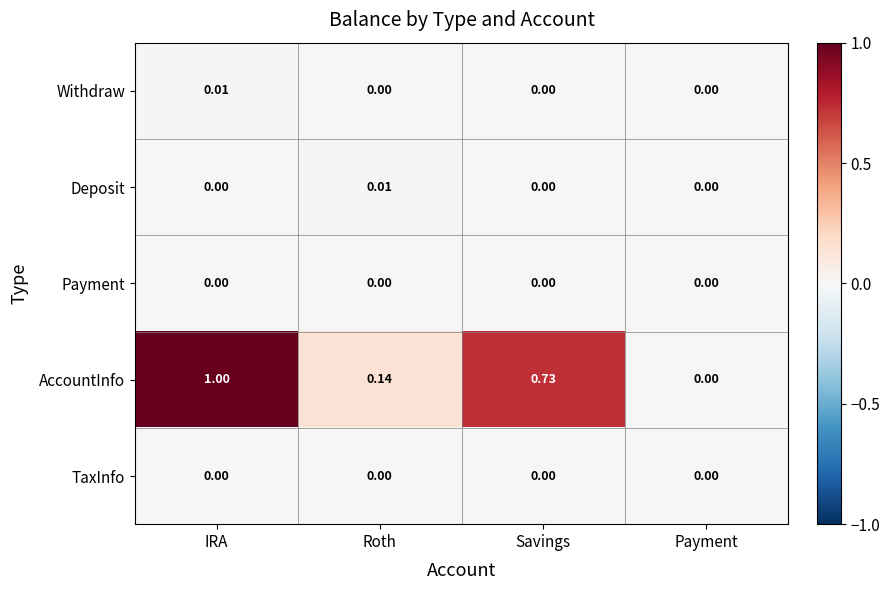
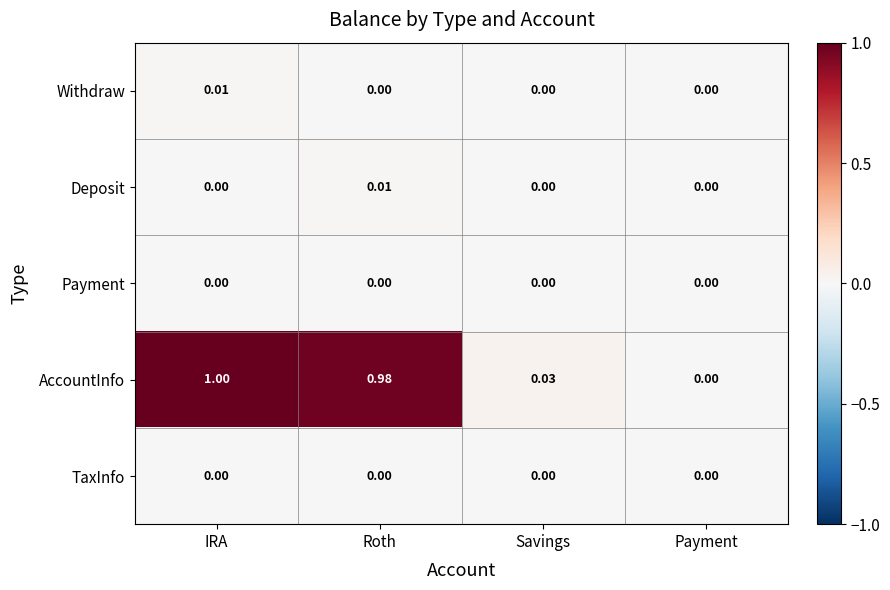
  {
    "Withdraw": {
      "IRA": 0.01,
      "Roth": 0.00,
      "Savings": 0.00,
      "Payment": 0.00
    },
    "Deposit": {
      "IRA": 0.00,
      "Roth": 0.01,
      "Savings": 0.00,
      "Payment": 0.00
    },
    "Payment": {
      "IRA": 0.00,
      "Roth": 0.00,
      "Savings": 0.00,
      "Payment": 0.00
    },
    "AccountInfo": {
      "IRA": 1.00,
-     "Roth": 0.14,
-     "Savings": 0.73,
+     "Roth": 0.98,
+     "Savings": 0.03,
      "Payment": 0.00
    },
    "TaxInfo": {
      "IRA": 0.00,
      "Roth": 0.00,
      "Savings": 0.00,
      "Payment": 0.00
    }
  }
